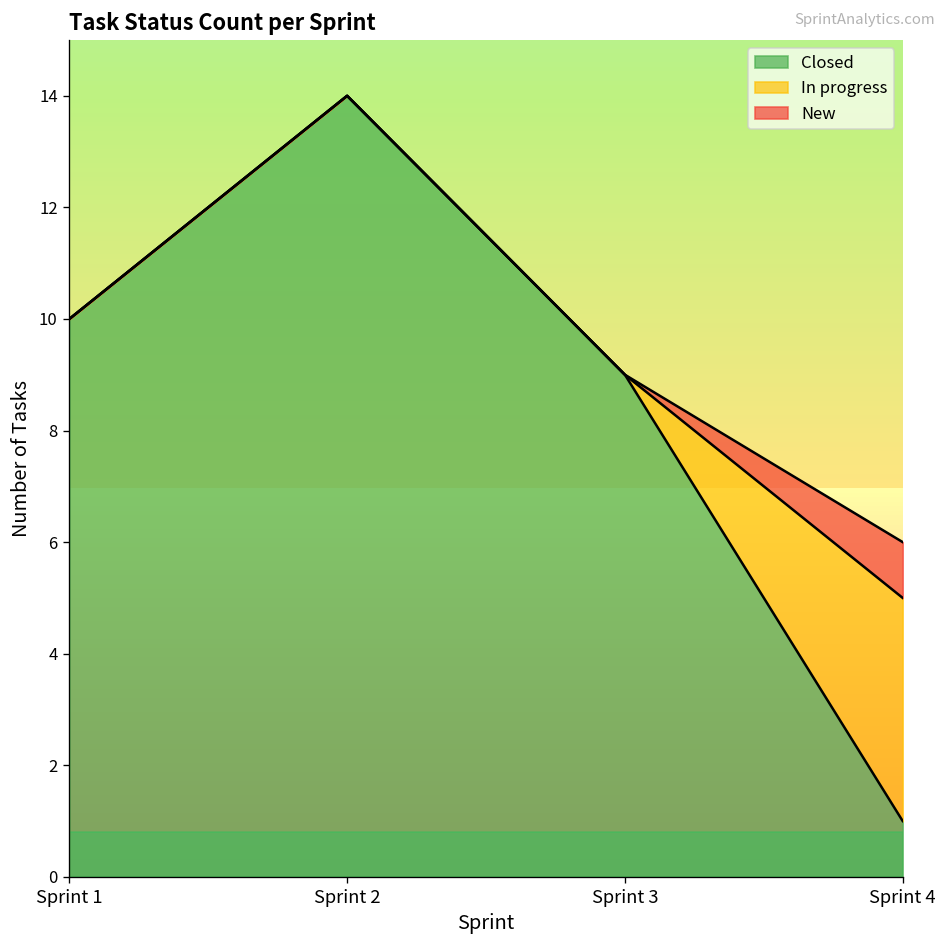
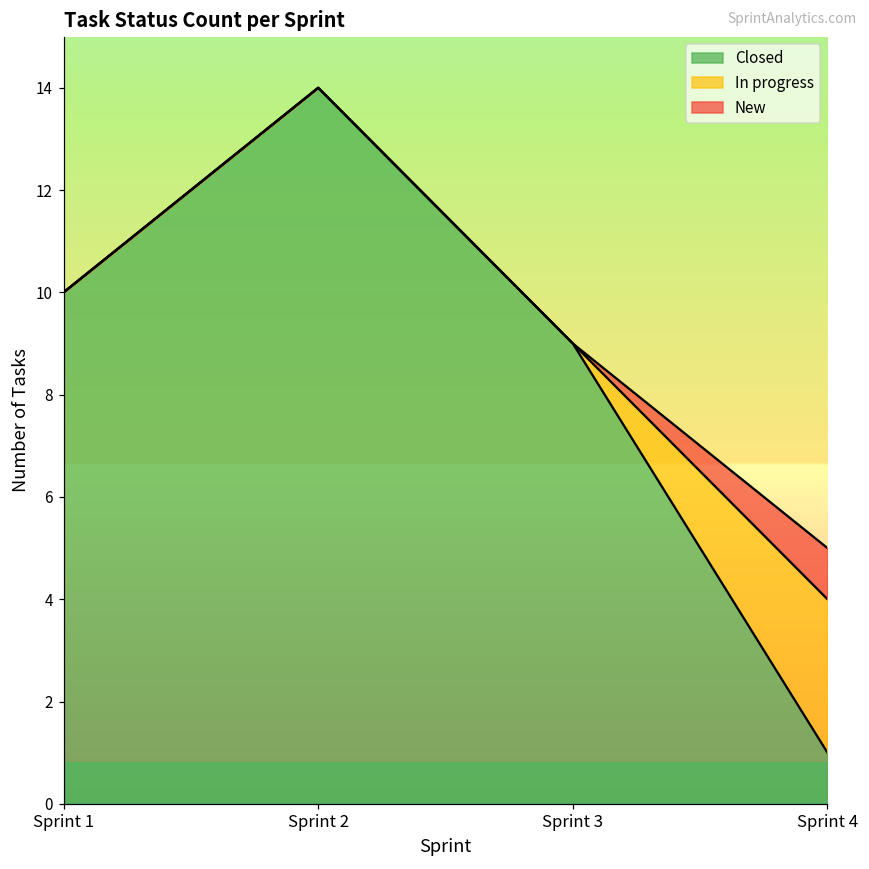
  {
    "Closed": {
      "Sprint 4": 1
    },
    "In progress": {
-     "Sprint 4": 4
+     "Sprint 4": 3
    },
    "New": {
      "Sprint 4": 1
    }
  }
